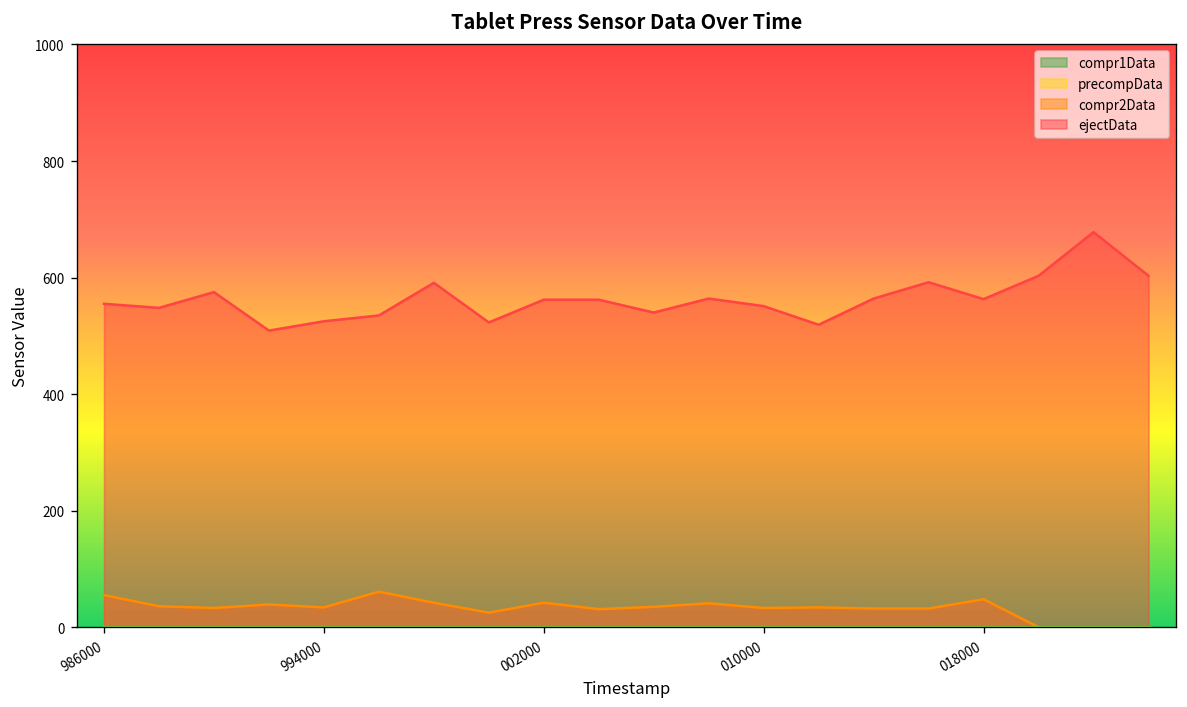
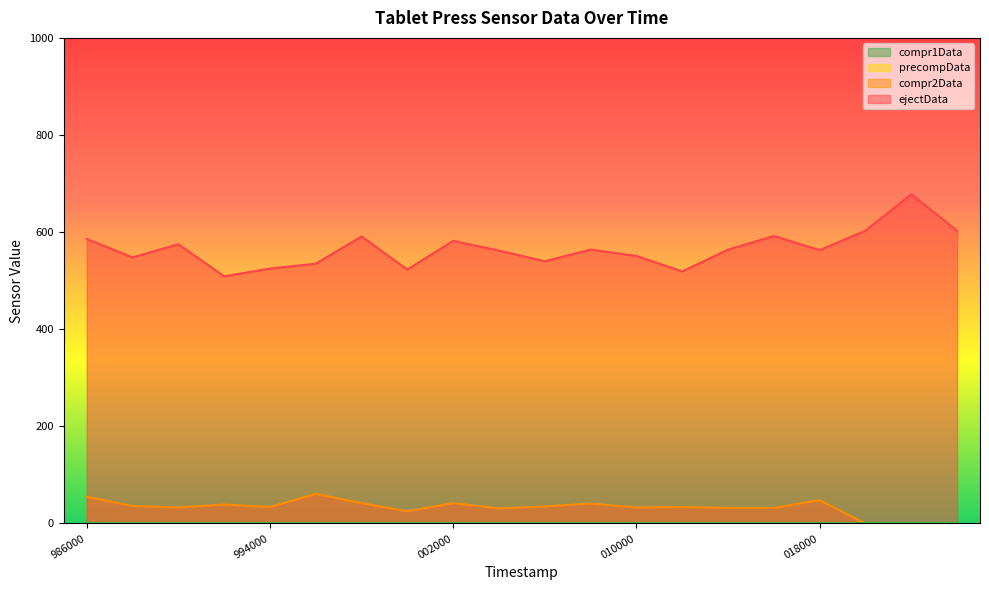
  {
    "ejectData": {
-     "986000": 560,
+     "986000": 590,
      "994000": 530,
-     "002000": 560,
+     "002000": 580,
      "010000": 550,
      "018000": 560
    }
  }
